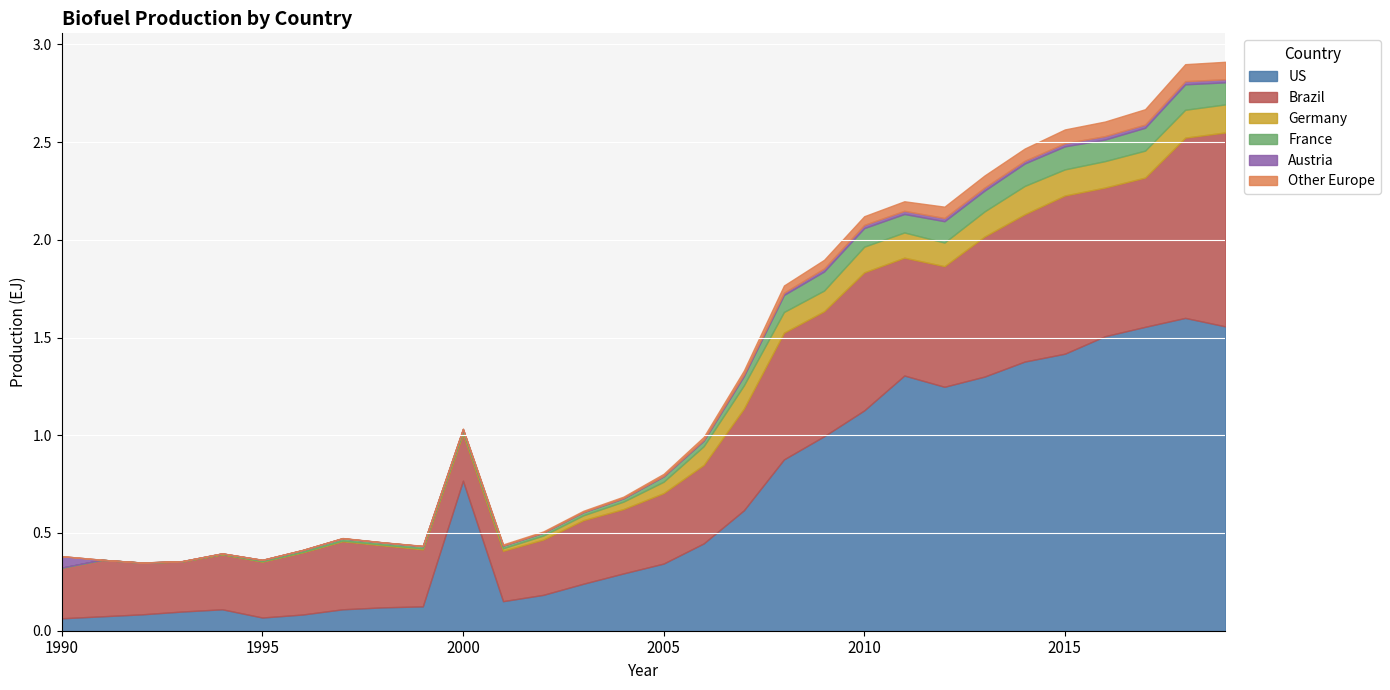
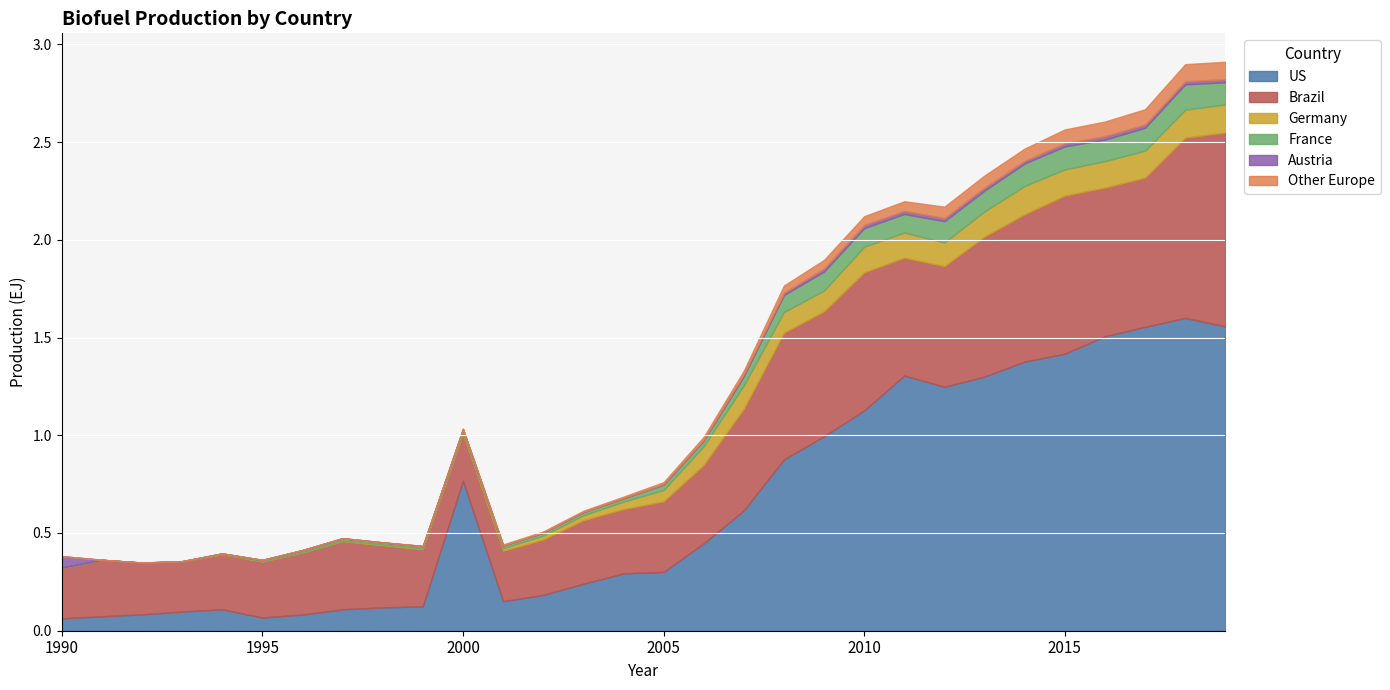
  {
    "US": {
      "1990": 0.06,
      "1995": 0.07,
      "2000": 0.77,
-     "2005": 0.34,
+     "2005": 0.30,
      "2010": 1.13,
      "2015": 1.42
    },
    "France": {
      "2010": 0.09,
      "2015": 0.12
    },
    "Austria": {
      "2010": 0.02,
      "2015": 0.02
    }
  }
